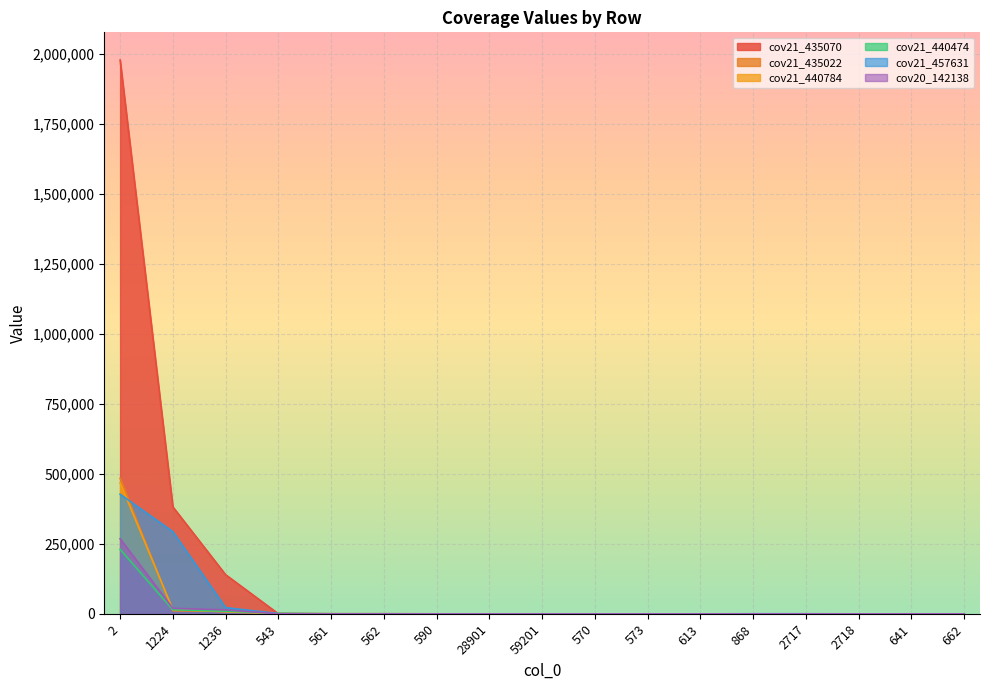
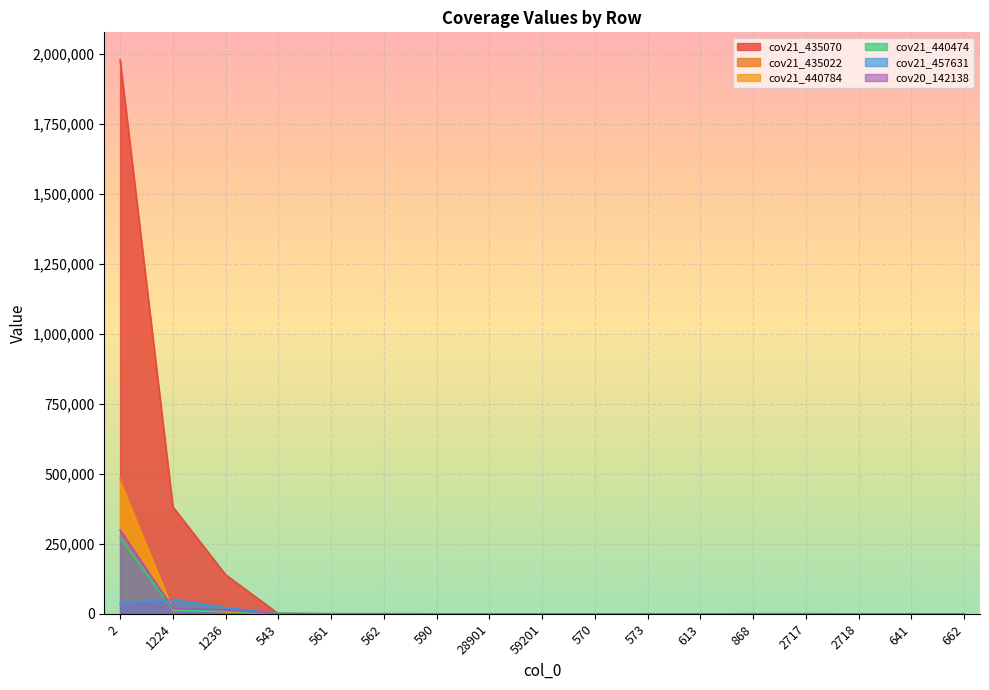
  {
    "cov21_440474": {
-     "2": "230,000"
+     "2": "270,000"
    },
    "cov21_457631": {
-     "2": "430,000",
-     "1224": "290,000"
+     "2": "40,000",
+     "1224": "50,000"
    },
    "cov20_142138": {
-     "2": "270,000"
+     "2": "300,000"
    }
  }
